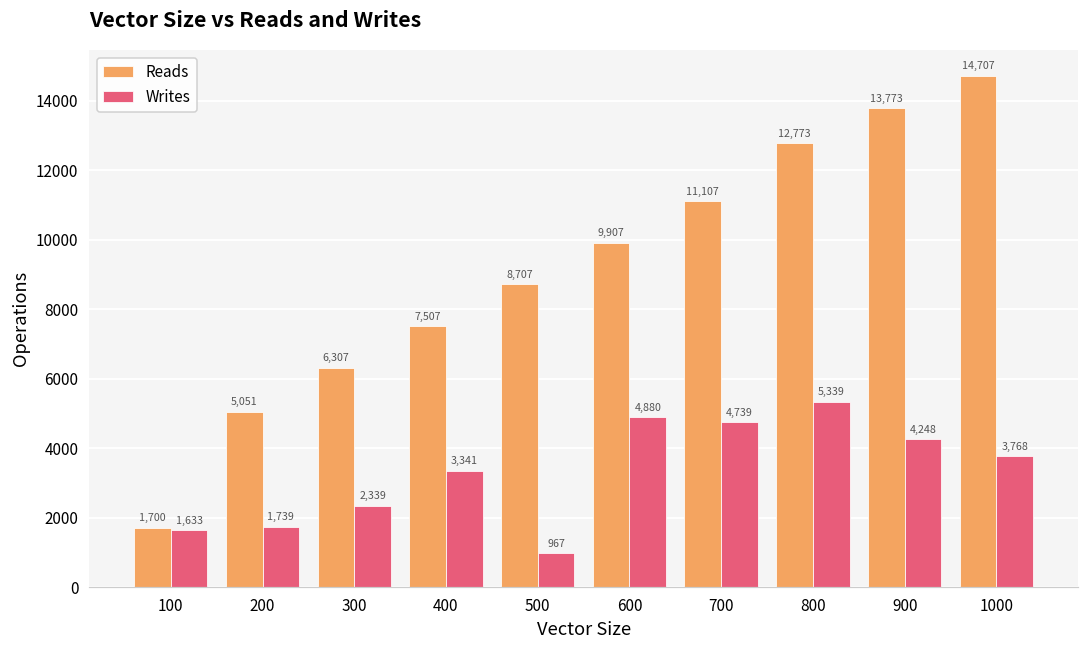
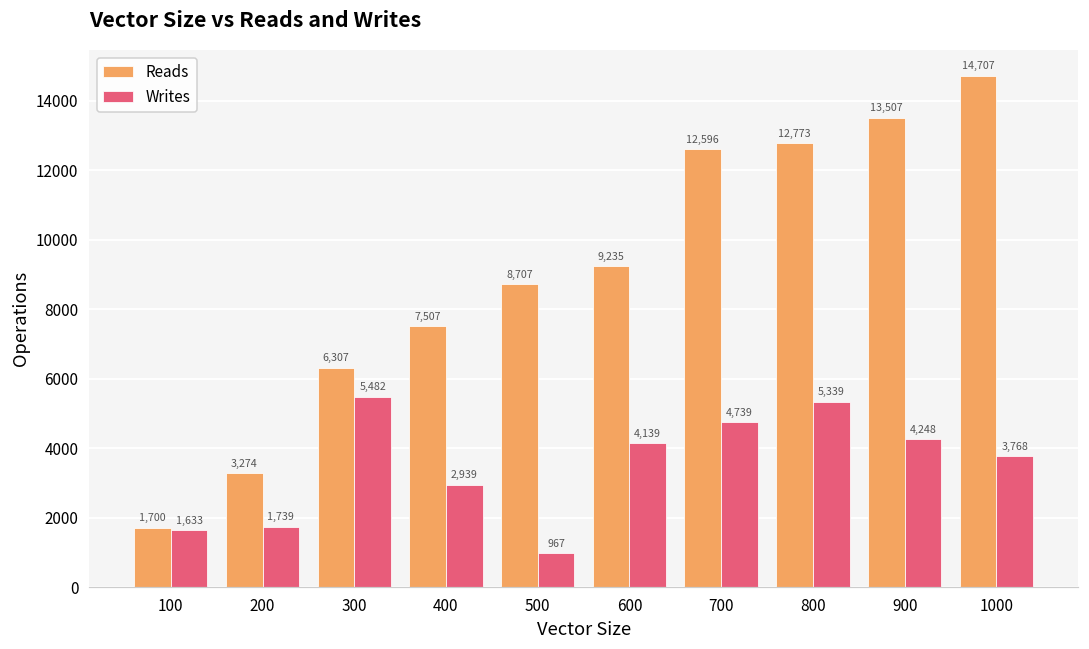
  {
    "Reads": {
      "100": "1,700",
-     "200": "5,051",
+     "200": "3,274",
      "300": "6,307",
      "400": "7,507",
      "500": "8,707",
-     "600": "9,907",
-     "700": "11,107",
+     "600": "9,235",
+     "700": "12,596",
      "800": "12,773",
-     "900": "13,773",
+     "900": "13,507",
      "1000": "14,707"
    },
    "Writes": {
      "100": "1,633",
      "200": "1,739",
-     "300": "2,339",
-     "400": "3,341",
+     "300": "5,482",
+     "400": "2,939",
      "500": "967",
-     "600": "4,880",
+     "600": "4,139",
      "700": "4,739",
      "800": "5,339",
      "900": "4,248",
      "1000": "3,768"
    }
  }
